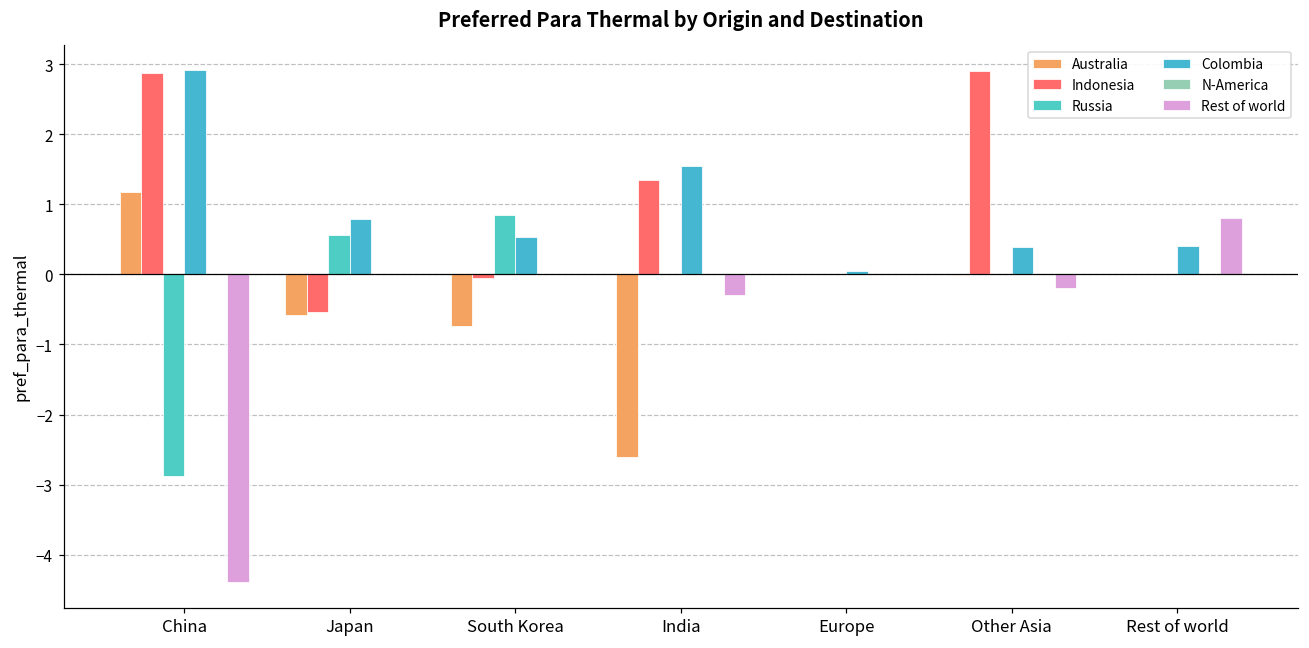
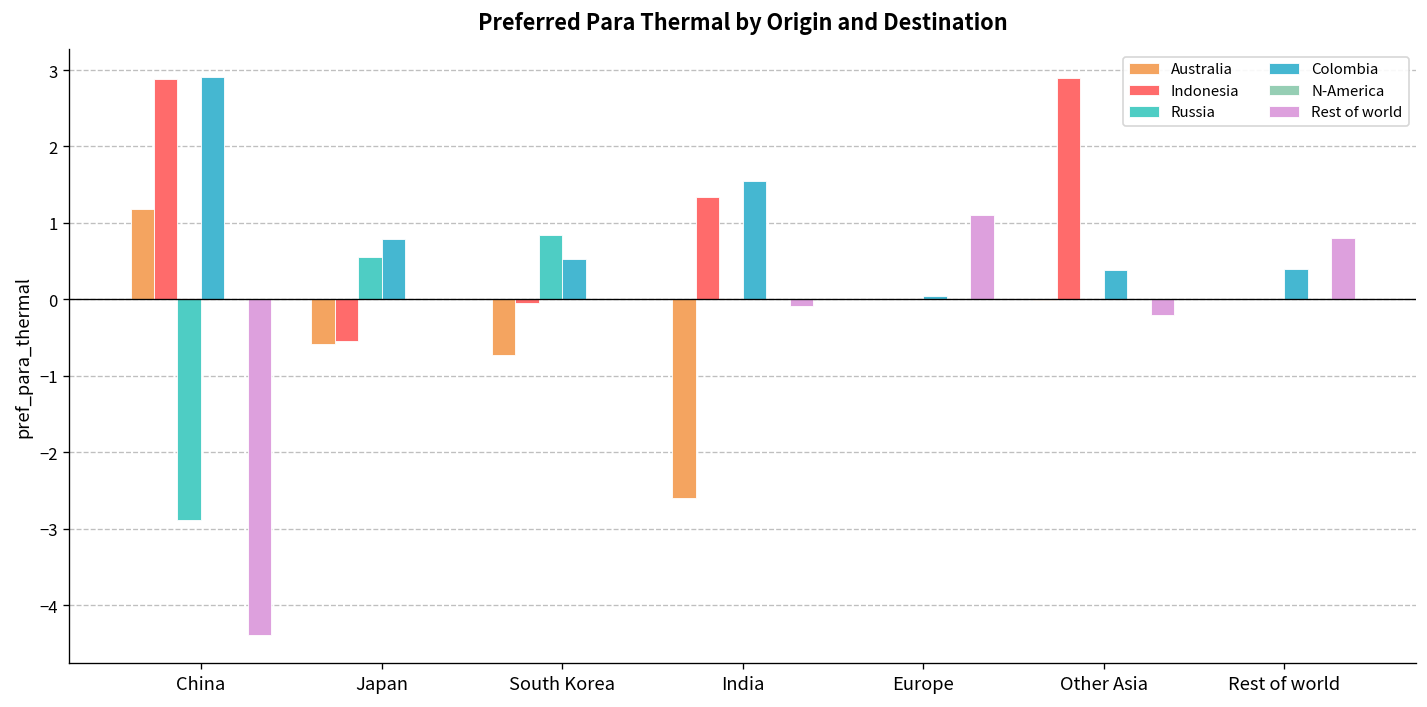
  {
    "N-America": {
      "China": 0.0,
      "Japan": 0.0,
      "South Korea": 0.0,
      "India": 0.0,
      "Europe": 0.0,
      "Other Asia": 0.0,
      "Rest of world": 0.0
    },
    "Rest of world": {
      "China": -4.4,
      "Japan": 0.0,
      "South Korea": 0.0,
-     "India": -0.3,
-     "Europe": 0.0,
+     "India": -0.1,
+     "Europe": 1.1,
      "Other Asia": -0.2,
      "Rest of world": 0.8
    }
  }
